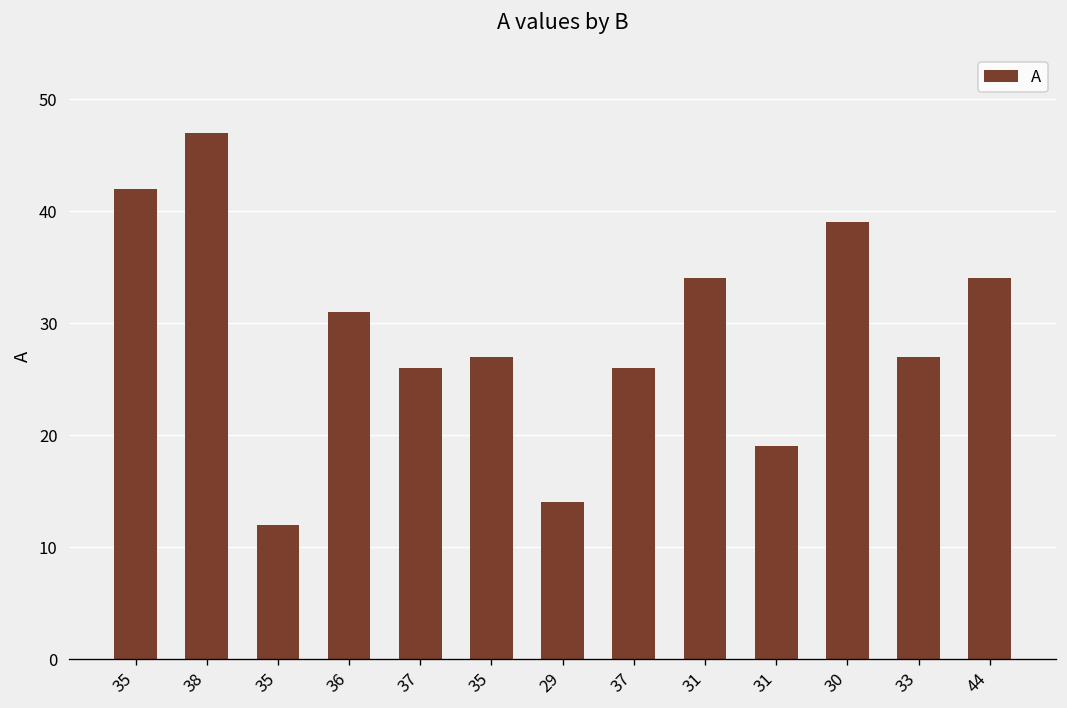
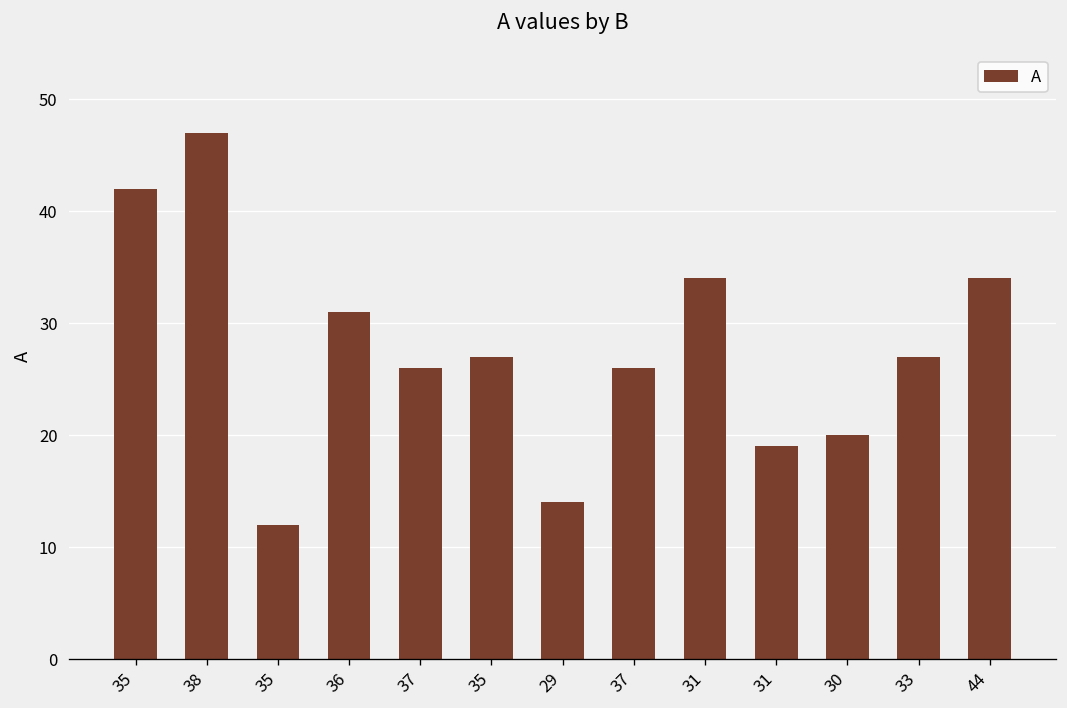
  {
    "38": 47,
    "36": 31,
    "29": 14,
-   "30": 39,
+   "30": 20,
    "33": 27,
    "44": 34
  }
